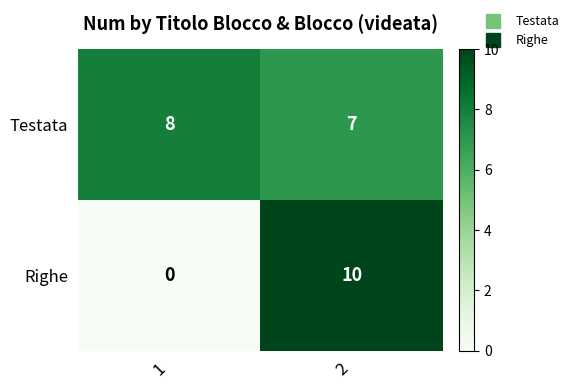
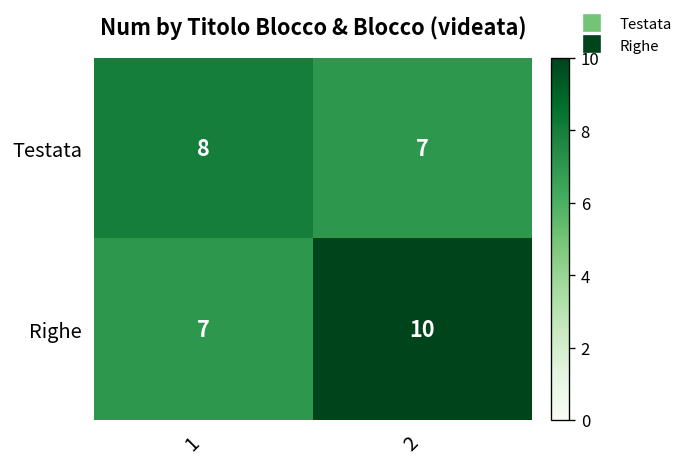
  {
    "Testata": {
      "1": 8,
      "2": 7
    },
    "Righe": {
-     "1": 0,
+     "1": 7,
      "2": 10
    }
  }
